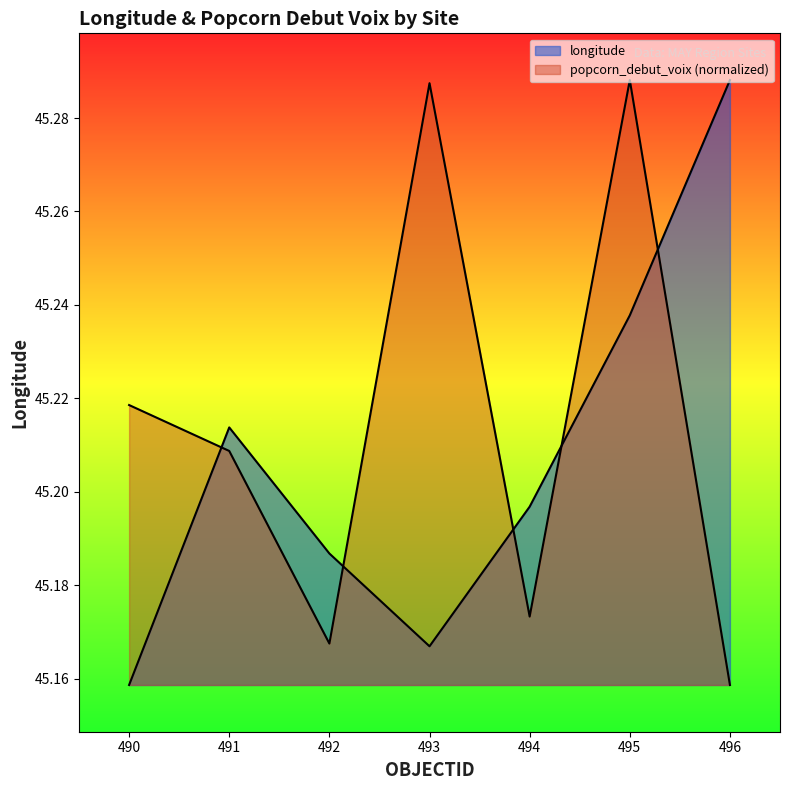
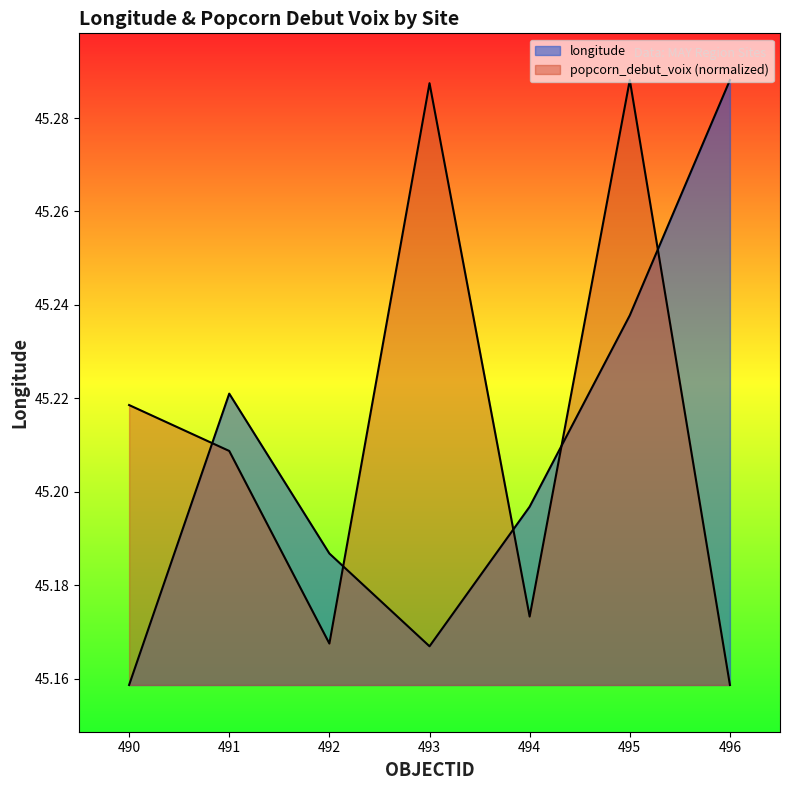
  {
    "longitude": {
      "490": 45.159,
-     "491": 45.214,
+     "491": 45.221,
      "492": 45.187,
      "493": 45.167,
      "494": 45.197,
      "495": 45.238
    },
    "popcorn_debut_voix (normalized)": {
      "490": 45.219,
      "491": 45.209,
      "492": 45.168,
      "493": 45.287,
      "494": 45.173,
      "496": 45.159
    }
  }
